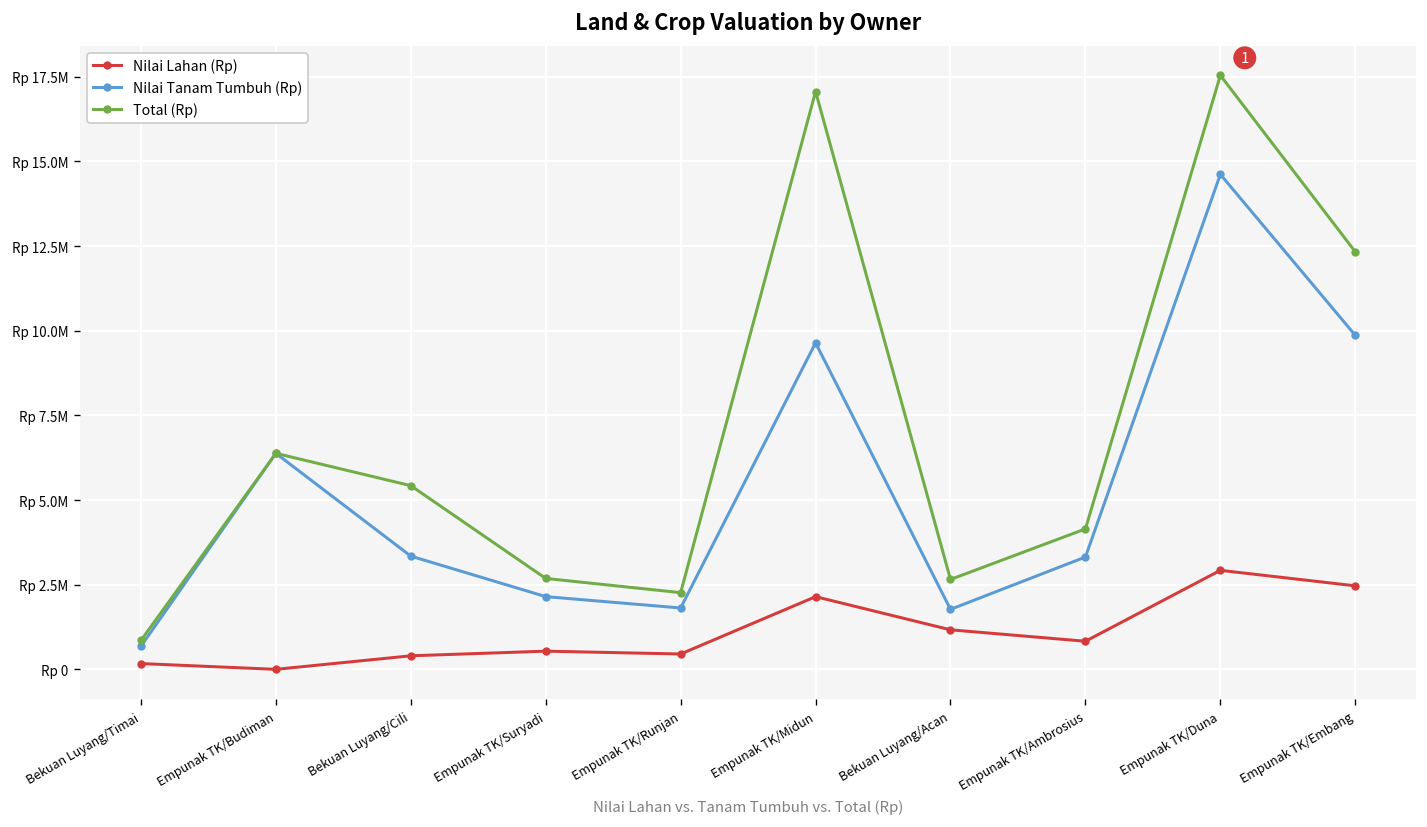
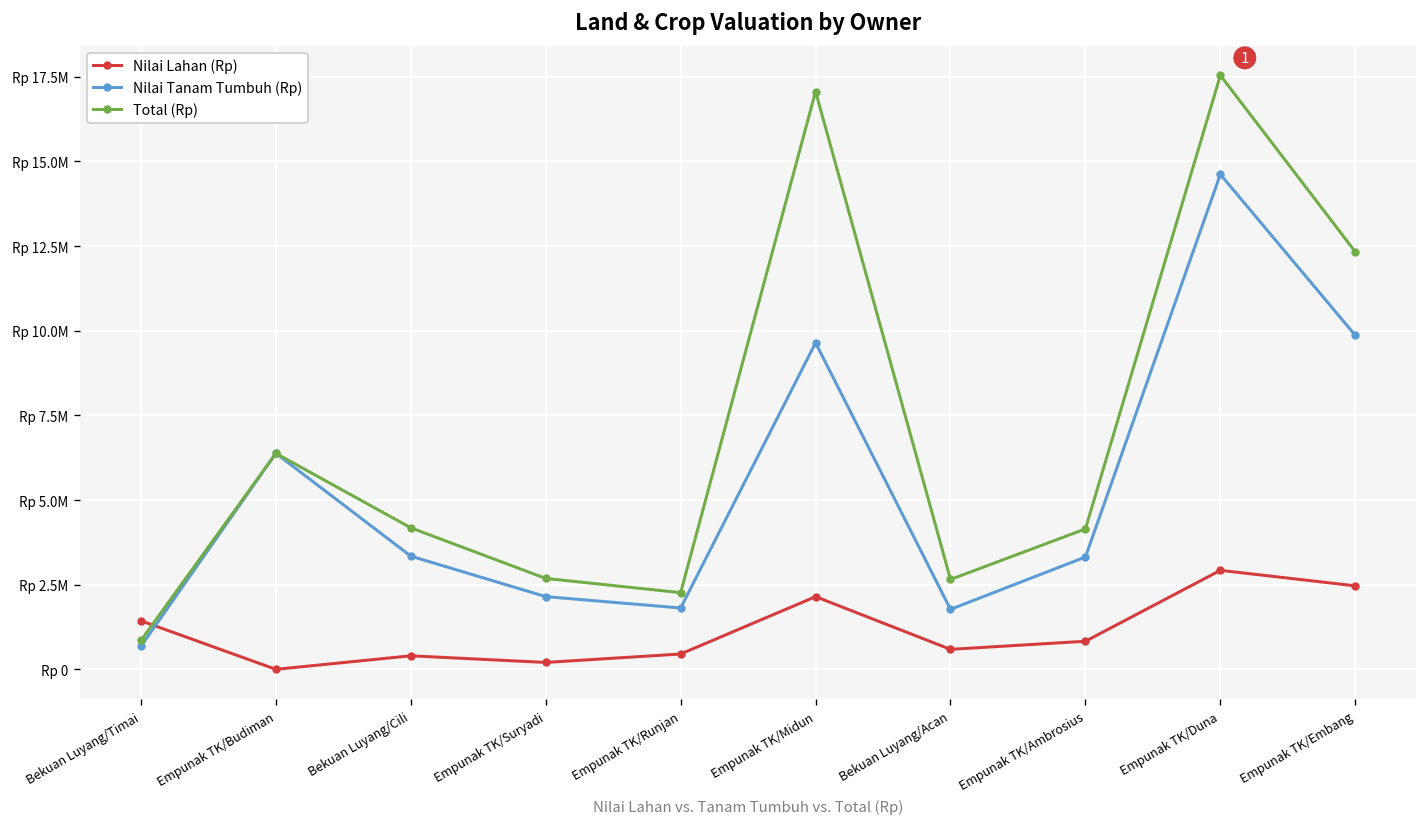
  {
    "Nilai Lahan (Rp)": {
-     "Bekuan Luyang/Timai": "Rp 200000",
+     "Bekuan Luyang/Timai": "Rp 1400000",
      "Empunak TK/Budiman": "Rp 0",
      "Bekuan Luyang/Cili": "Rp 400000",
-     "Empunak TK/Suryadi": "Rp 500000",
+     "Empunak TK/Suryadi": "Rp 200000",
      "Empunak TK/Runjan": "Rp 500000",
      "Empunak TK/Midun": "Rp 2100000",
-     "Bekuan Luyang/Acan": "Rp 1200000",
+     "Bekuan Luyang/Acan": "Rp 600000",
      "Empunak TK/Ambrosius": "Rp 800000",
      "Empunak TK/Duna": "Rp 2900000",
      "Empunak TK/Embang": "Rp 2500000"
    },
    "Nilai Tanam Tumbuh (Rp)": {
      "Bekuan Luyang/Timai": "Rp 700000",
      "Bekuan Luyang/Cili": "Rp 3300000",
      "Empunak TK/Suryadi": "Rp 2100000",
      "Empunak TK/Runjan": "Rp 1800000",
      "Empunak TK/Midun": "Rp 9600000",
      "Bekuan Luyang/Acan": "Rp 1800000",
      "Empunak TK/Ambrosius": "Rp 3300000",
      "Empunak TK/Duna": "Rp 14600000",
      "Empunak TK/Embang": "Rp 9900000"
    },
    "Total (Rp)": {
      "Bekuan Luyang/Timai": "Rp 900000",
-     "Bekuan Luyang/Cili": "Rp 5400000",
+     "Bekuan Luyang/Cili": "Rp 4200000",
      "Empunak TK/Suryadi": "Rp 2700000",
      "Empunak TK/Runjan": "Rp 2300000",
      "Empunak TK/Midun": "Rp 17100000",
      "Bekuan Luyang/Acan": "Rp 2700000",
      "Empunak TK/Ambrosius": "Rp 4100000",
      "Empunak TK/Embang": "Rp 12300000"
    }
  }
